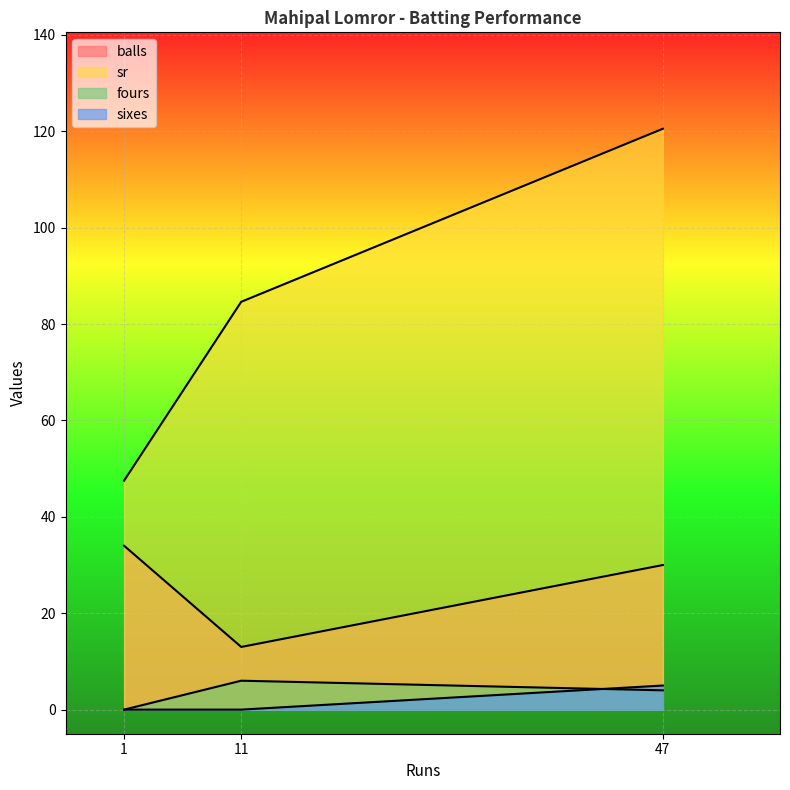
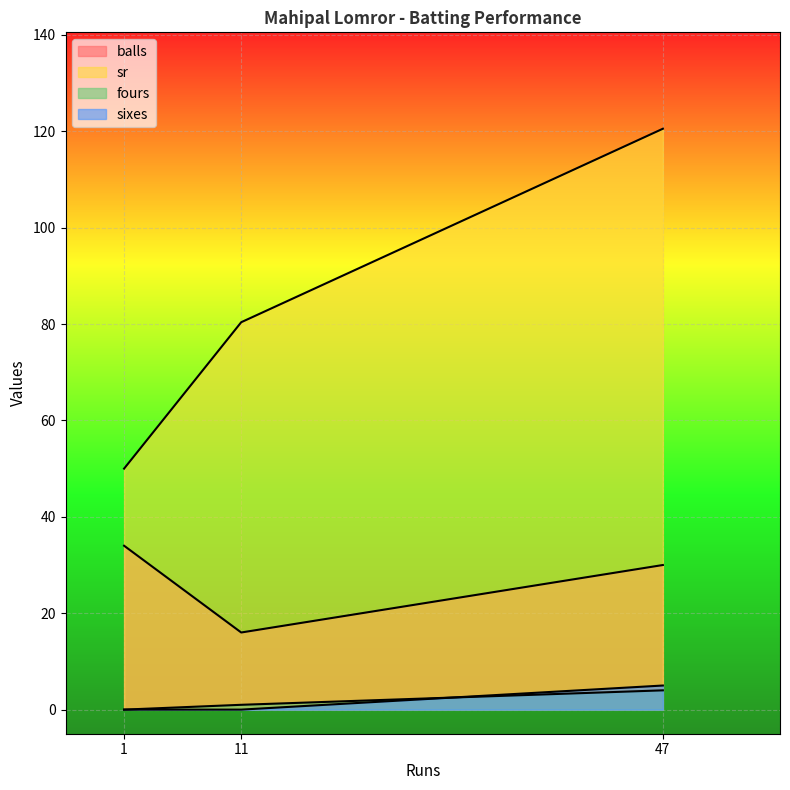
  {
    "balls": {
      "1": 34,
-     "11": 13,
+     "11": 16,
      "47": 30
    },
    "sr": {
-     "1": 48,
-     "11": 85,
+     "1": 50,
+     "11": 80,
      "47": 121
    },
    "fours": {
-     "11": 6,
+     "11": 1,
      "47": 4
    },
    "sixes": {
      "11": 0,
      "47": 5
    }
  }
